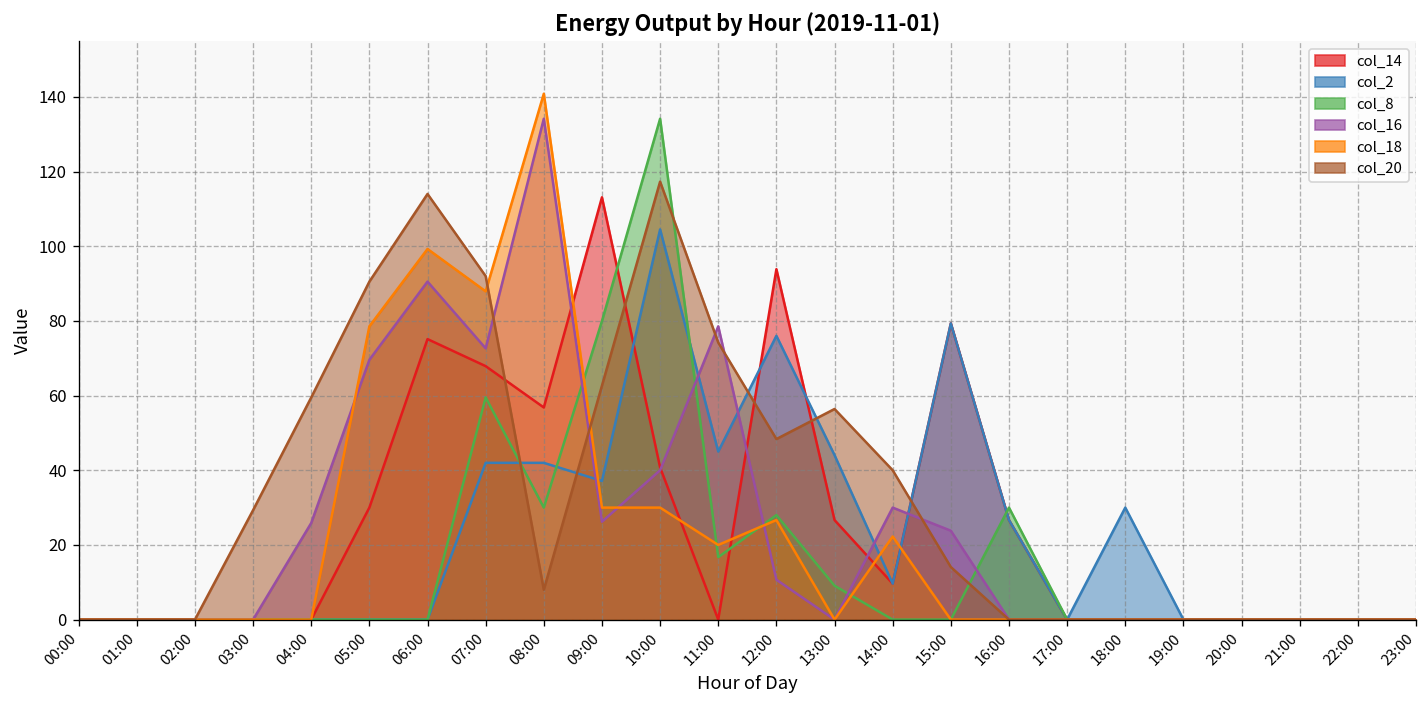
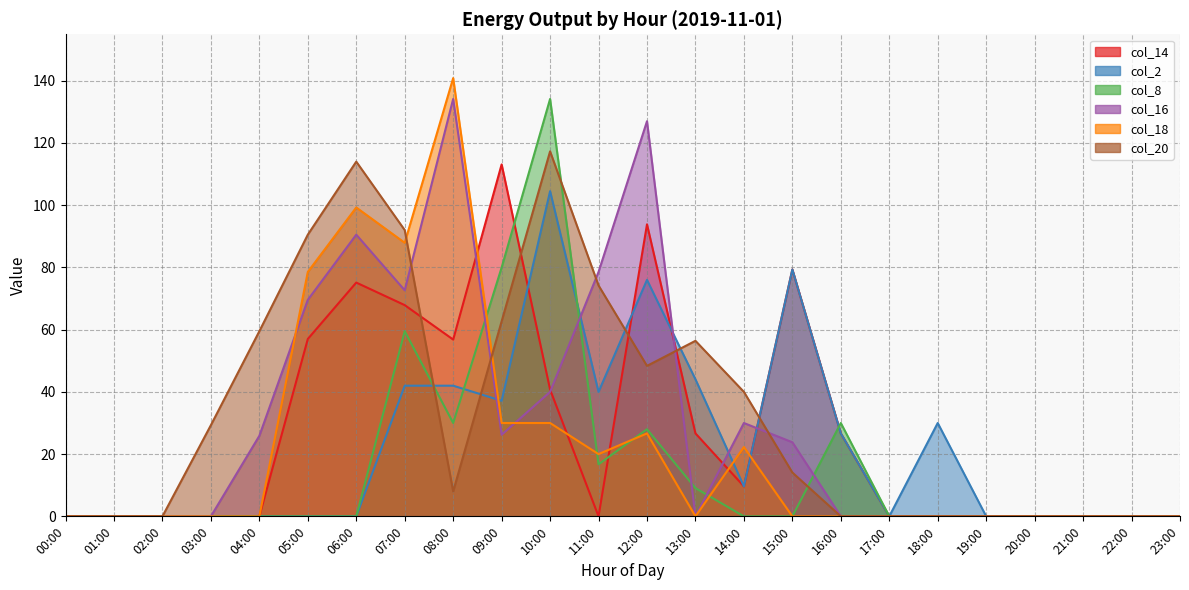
  {
    "col_14": {
-     "05:00": 30,
+     "05:00": 57,
      "06:00": 75,
      "07:00": 68,
      "08:00": 57,
      "09:00": 113,
      "11:00": 0,
      "12:00": 94,
      "13:00": 27
    },
    "col_2": {
      "07:00": 42,
      "08:00": 42,
      "09:00": 37,
      "10:00": 105,
-     "11:00": 45,
+     "11:00": 40,
      "12:00": 76,
      "13:00": 44,
      "18:00": 30
    },
    "col_8": {
      "07:00": 60,
      "08:00": 30,
      "09:00": 80,
      "10:00": 134,
      "11:00": 17,
      "12:00": 28,
      "13:00": 9,
      "14:00": 0,
      "16:00": 30
    },
    "col_16": {
      "04:00": 26,
      "05:00": 70,
      "06:00": 91,
      "07:00": 73,
      "08:00": 134,
      "09:00": 26,
      "11:00": 79,
-     "12:00": 11,
+     "12:00": 127,
      "14:00": 30,
      "15:00": 24
    },
    "col_18": {
      "05:00": 79,
      "06:00": 99,
      "07:00": 88,
      "08:00": 141,
      "09:00": 30,
      "10:00": 30,
      "11:00": 20,
      "12:00": 27,
      "14:00": 22
    },
    "col_20": {
      "03:00": 29,
      "04:00": 60,
      "05:00": 91,
      "06:00": 114,
      "07:00": 92,
      "08:00": 8,
      "09:00": 63,
      "10:00": 117,
      "11:00": 74,
      "12:00": 48,
      "13:00": 56,
      "14:00": 40,
      "15:00": 14
    }
  }
